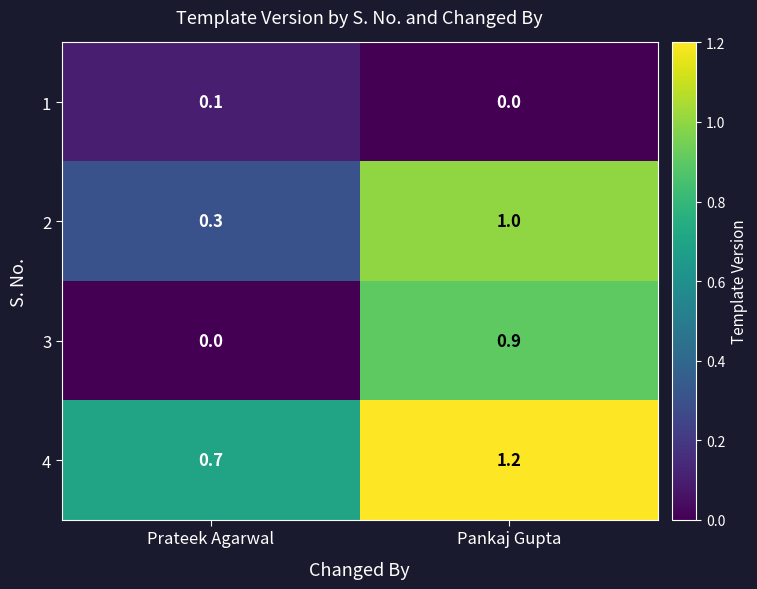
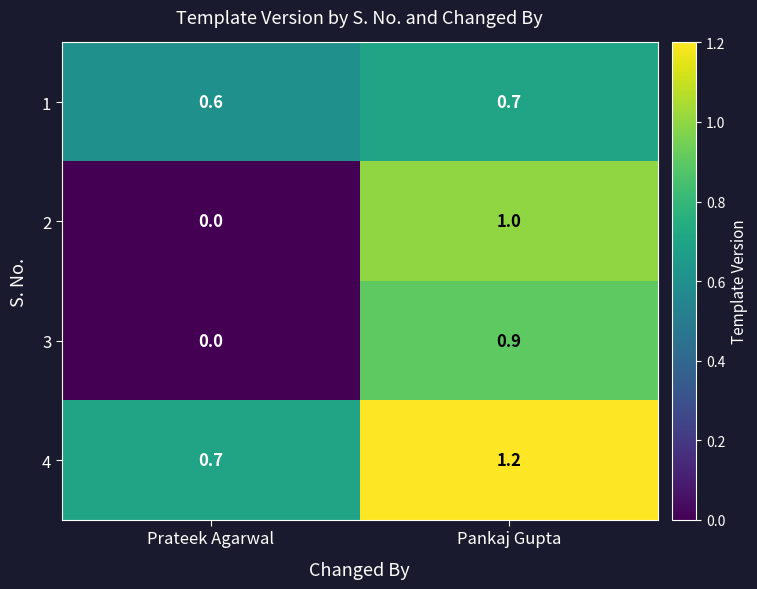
  {
    "1": {
-     "Prateek Agarwal": 0.1,
-     "Pankaj Gupta": 0.0
+     "Prateek Agarwal": 0.6,
+     "Pankaj Gupta": 0.7
    },
    "2": {
-     "Prateek Agarwal": 0.3,
+     "Prateek Agarwal": 0.0,
      "Pankaj Gupta": 1.0
    },
    "3": {
      "Prateek Agarwal": 0.0,
      "Pankaj Gupta": 0.9
    },
    "4": {
      "Prateek Agarwal": 0.7,
      "Pankaj Gupta": 1.2
    }
  }
